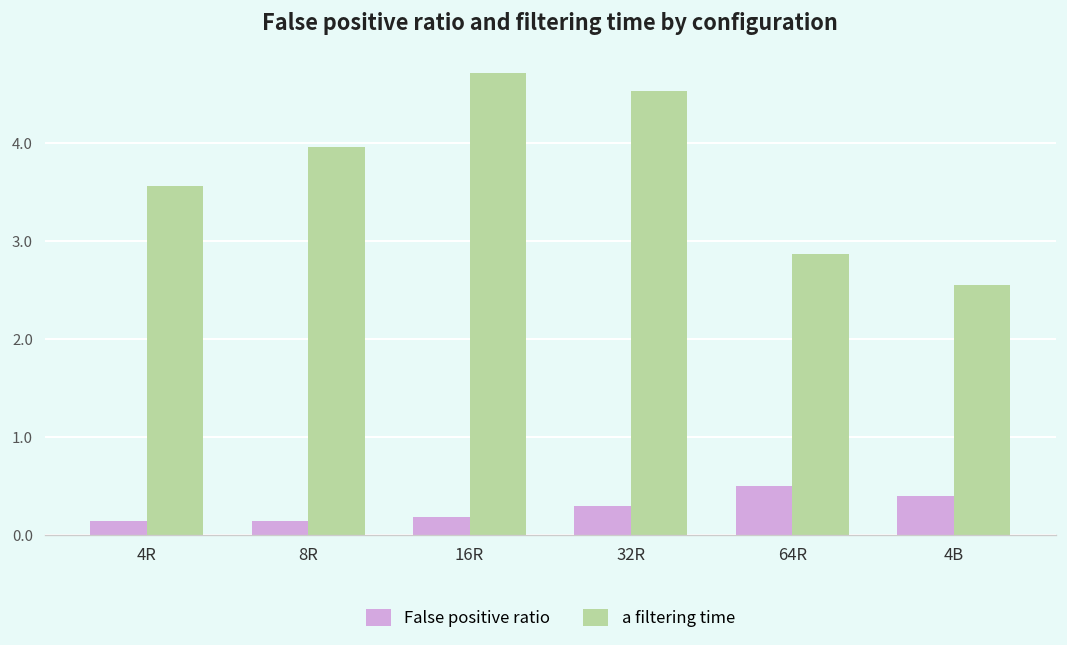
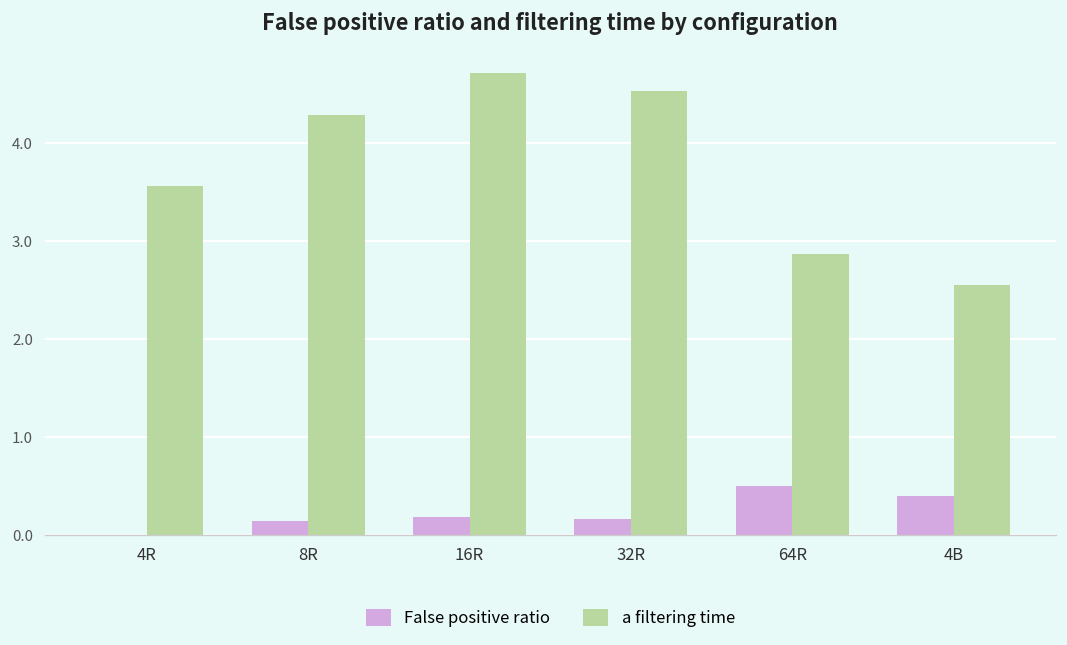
  {
    "False positive ratio": {
-     "4R": 0.1,
+     "4R": 0.0,
      "8R": 0.1,
      "16R": 0.2,
-     "32R": 0.3,
+     "32R": 0.2,
      "64R": 0.5,
      "4B": 0.4
    },
    "a filtering time": {
      "4R": 3.6,
-     "8R": 4.0,
+     "8R": 4.3,
      "16R": 4.7,
      "32R": 4.5,
      "64R": 2.9,
      "4B": 2.6
    }
  }
